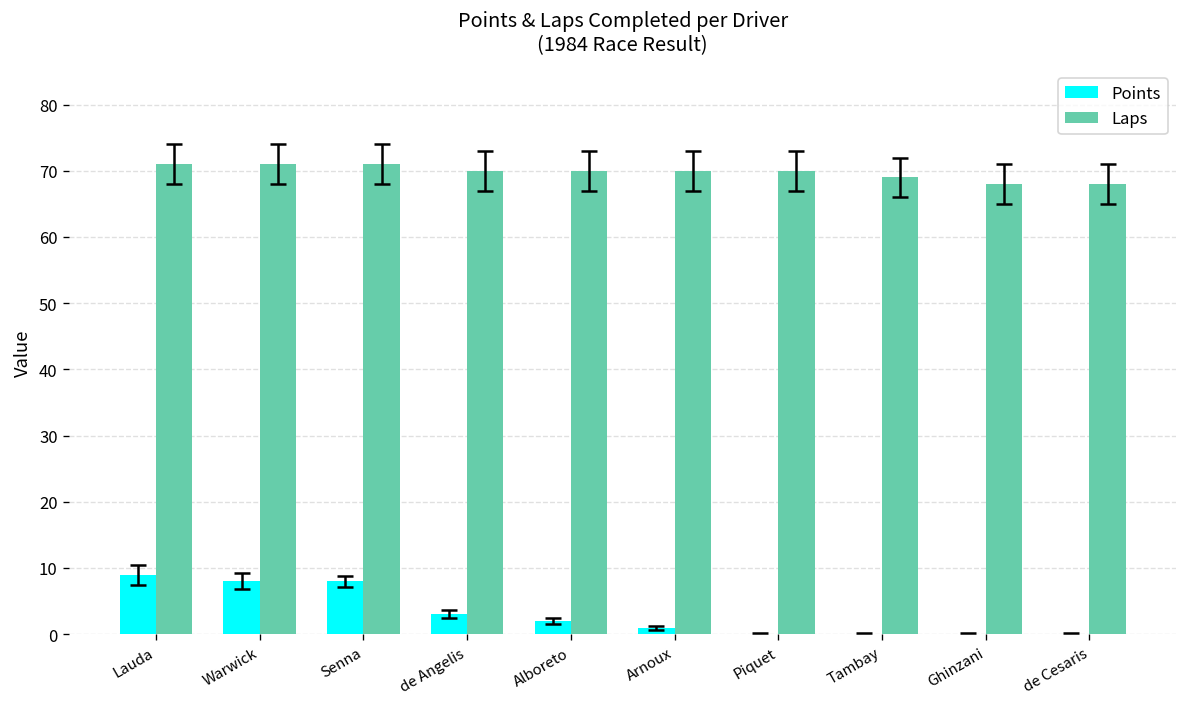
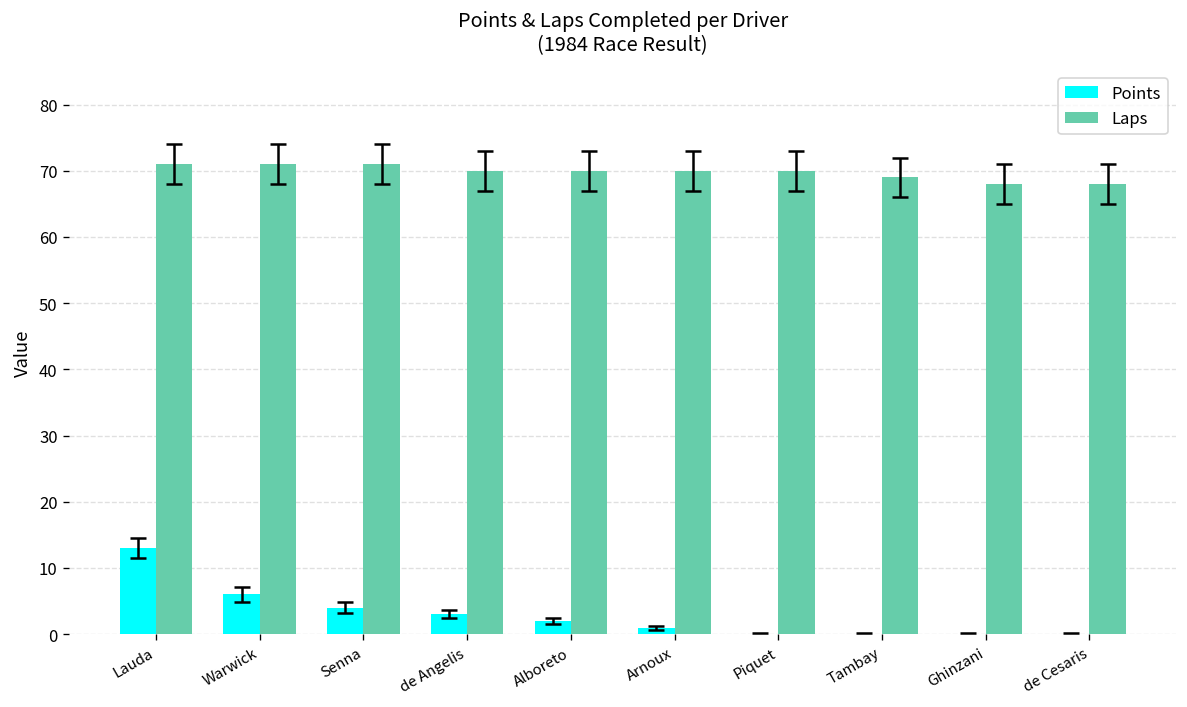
  {
    "Points": {
-     "Lauda": 9,
-     "Warwick": 8,
-     "Senna": 8,
+     "Lauda": 13,
+     "Warwick": 6,
+     "Senna": 4,
      "de Angelis": 3,
      "Alboreto": 2,
      "Arnoux": 1,
      "Piquet": 0,
      "Tambay": 0,
      "Ghinzani": 0,
      "de Cesaris": 0
    },
    "Laps": {
      "Lauda": 71,
      "Warwick": 71,
      "Senna": 71,
      "de Angelis": 70,
      "Alboreto": 70,
      "Arnoux": 70,
      "Piquet": 70,
      "Tambay": 69,
      "Ghinzani": 68,
      "de Cesaris": 68
    }
  }
